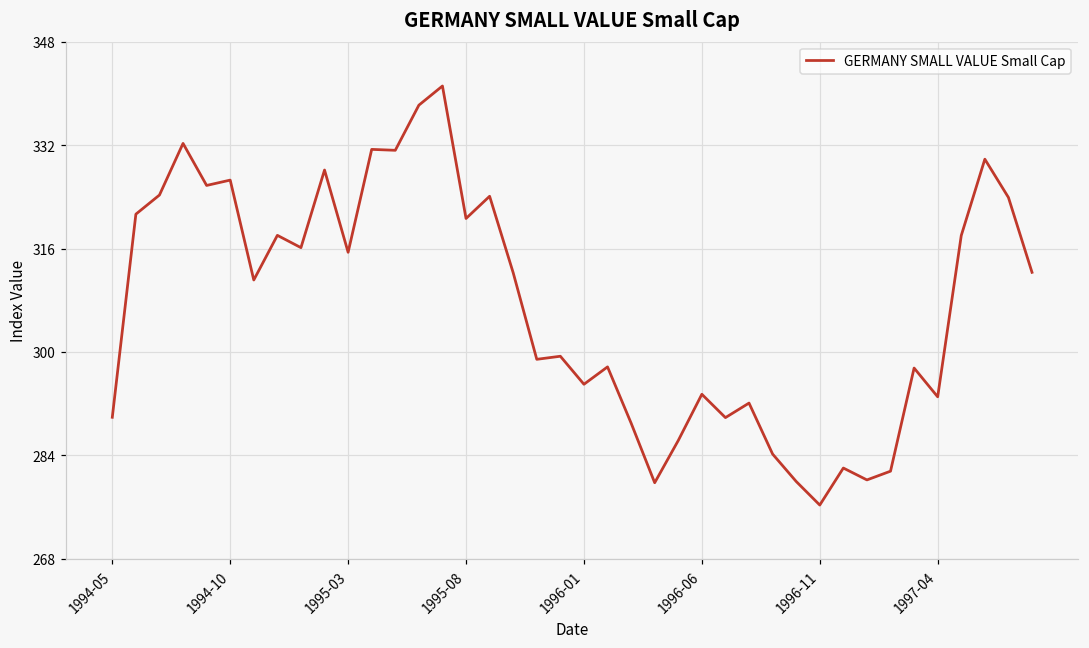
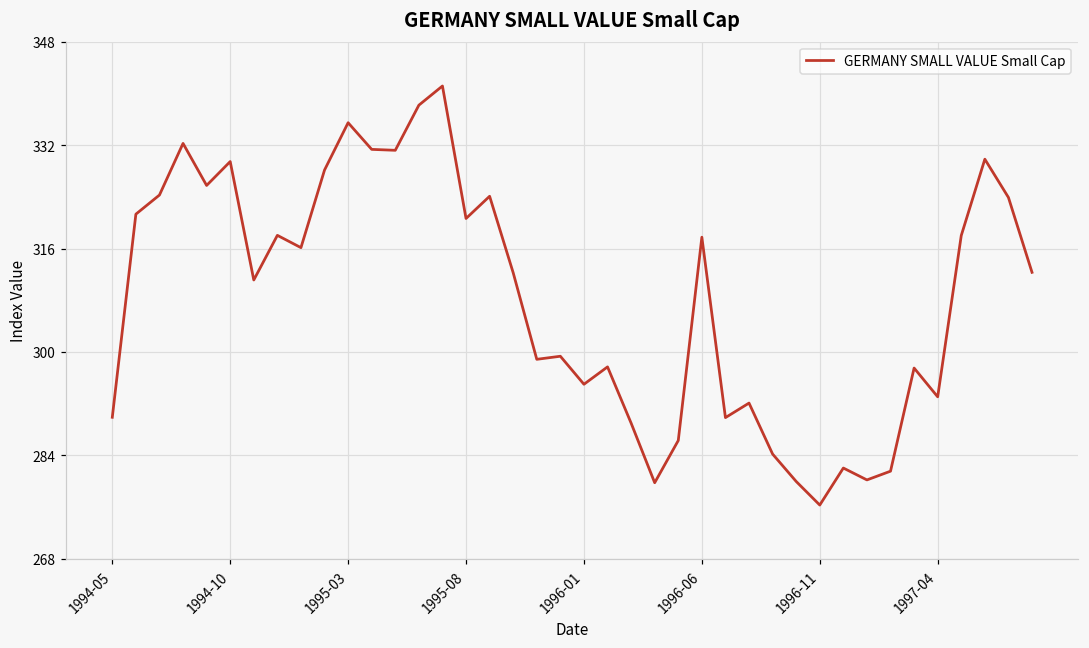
  {
    "1994-05": 290,
-   "1994-10": 327,
-   "1995-03": 316,
+   "1994-10": 330,
+   "1995-03": 336,
    "1995-08": 321,
    "1996-01": 295,
-   "1996-06": 294,
+   "1996-06": 318,
    "1996-11": 277,
    "1997-04": 293
  }
